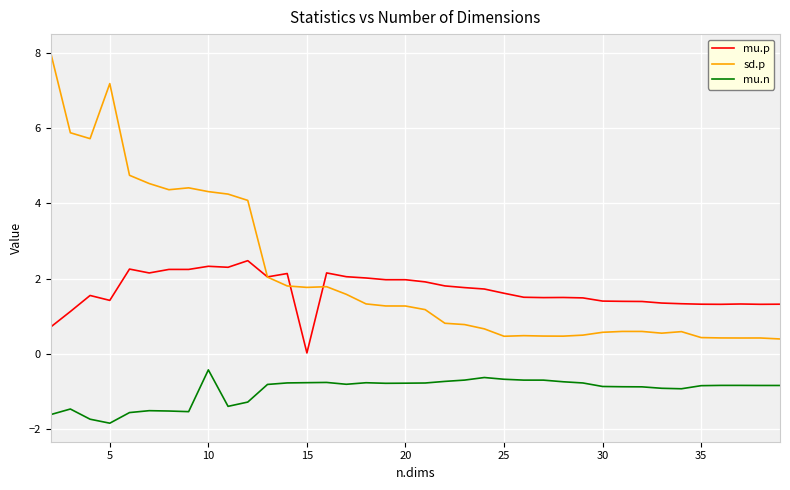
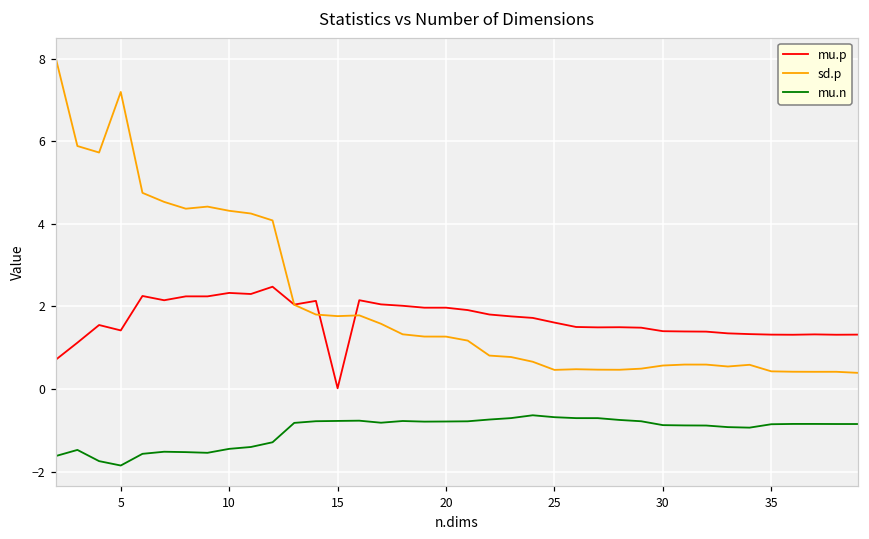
  {
    "mu.p": {
      "5": 1.4,
      "10": 2.3,
      "15": 0.0,
      "20": 2.0,
      "25": 1.6,
      "30": 1.4,
      "35": 1.3
    },
    "sd.p": {
      "5": 7.2,
      "10": 4.3,
      "15": 1.8,
      "20": 1.3,
      "25": 0.5,
      "30": 0.6,
      "35": 0.4
    },
    "mu.n": {
      "5": -1.9,
-     "10": -0.4,
+     "10": -1.4,
      "15": -0.8,
      "20": -0.8,
      "25": -0.7,
      "30": -0.9,
      "35": -0.9
    }
  }
